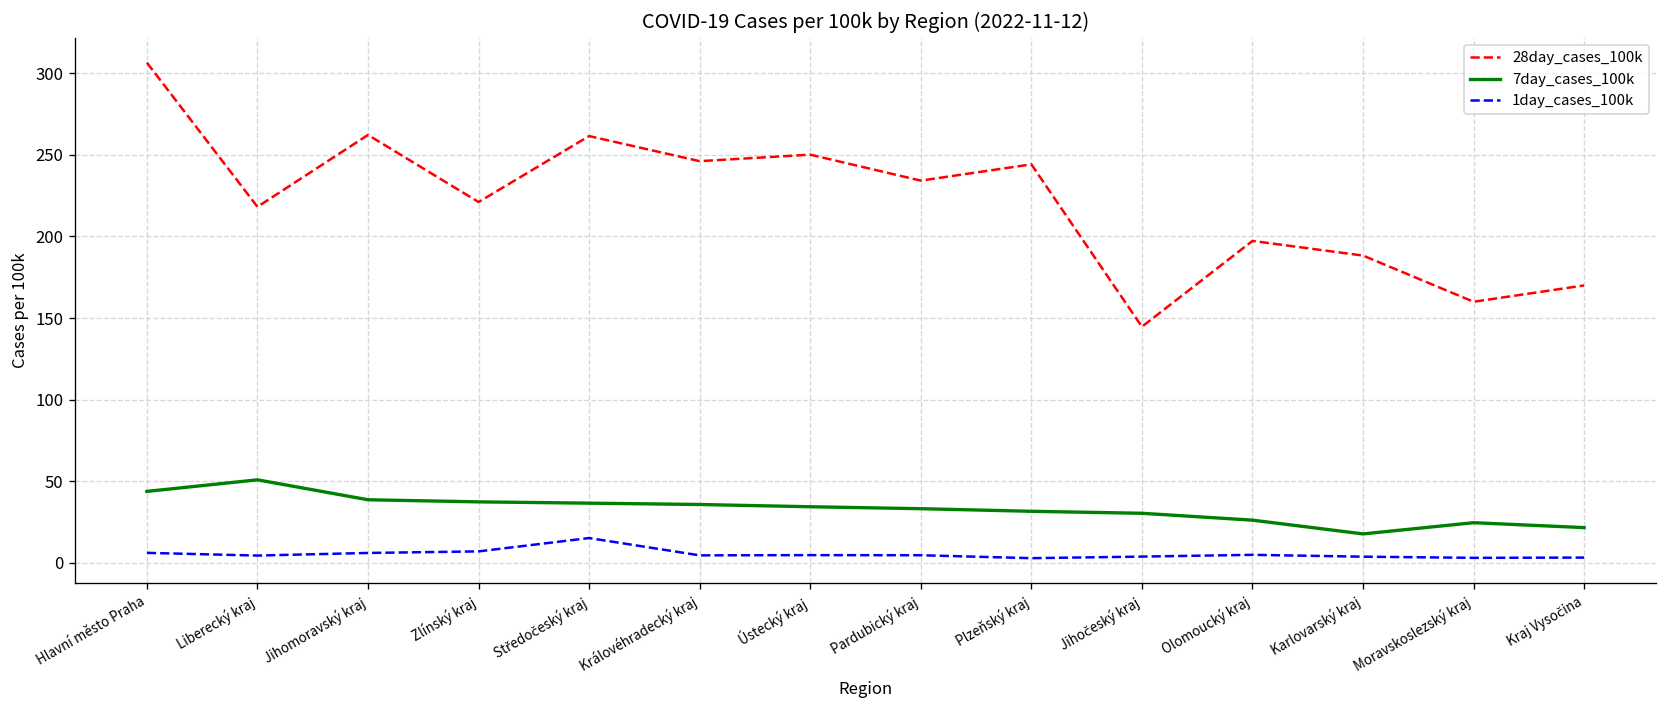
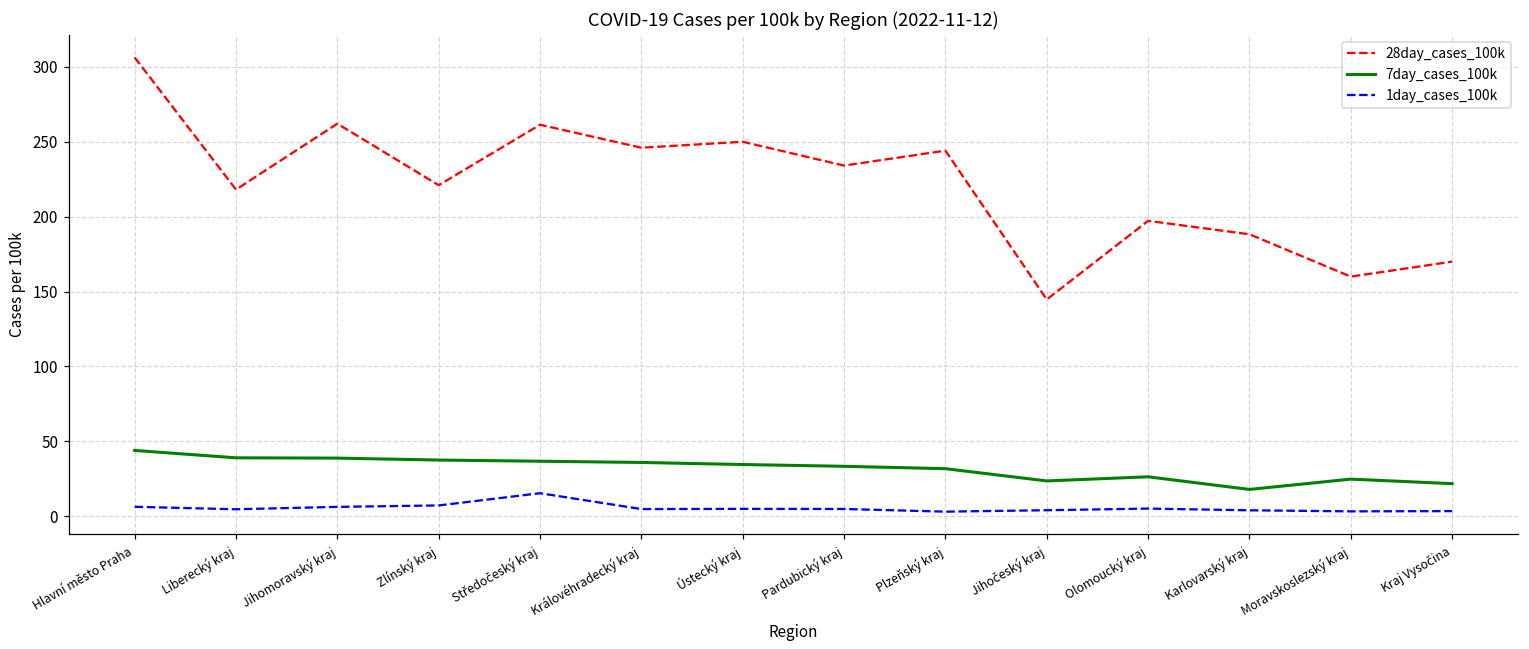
  {
    "28day_cases_100k": {
      "Hlavní město Praha": 306,
      "Liberecký kraj": 218,
      "Jihomoravský kraj": 262,
      "Zlínský kraj": 221,
      "Středočeský kraj": 261,
      "Královéhradecký kraj": 246,
      "Ústecký kraj": 250,
      "Pardubický kraj": 234,
      "Plzeňský kraj": 244,
      "Jihočeský kraj": 145,
      "Olomoucký kraj": 197,
      "Karlovarský kraj": 188,
      "Moravskoslezský kraj": 160,
      "Kraj Vysočina": 170
    },
    "7day_cases_100k": {
      "Hlavní město Praha": 44,
-     "Liberecký kraj": 51,
+     "Liberecký kraj": 39,
      "Jihomoravský kraj": 39,
      "Zlínský kraj": 37,
      "Středočeský kraj": 37,
      "Královéhradecký kraj": 36,
      "Ústecký kraj": 34,
      "Pardubický kraj": 33,
      "Plzeňský kraj": 32,
-     "Jihočeský kraj": 30,
+     "Jihočeský kraj": 23,
      "Olomoucký kraj": 26,
      "Karlovarský kraj": 18,
      "Moravskoslezský kraj": 25,
      "Kraj Vysočina": 22
    },
    "1day_cases_100k": {
      "Hlavní město Praha": 6,
      "Liberecký kraj": 5,
      "Jihomoravský kraj": 6,
      "Zlínský kraj": 7,
      "Středočeský kraj": 15,
      "Královéhradecký kraj": 5,
      "Ústecký kraj": 5,
      "Pardubický kraj": 5,
      "Plzeňský kraj": 3,
      "Jihočeský kraj": 4,
      "Olomoucký kraj": 5,
      "Karlovarský kraj": 4,
      "Moravskoslezský kraj": 3,
      "Kraj Vysočina": 3
    }
  }
